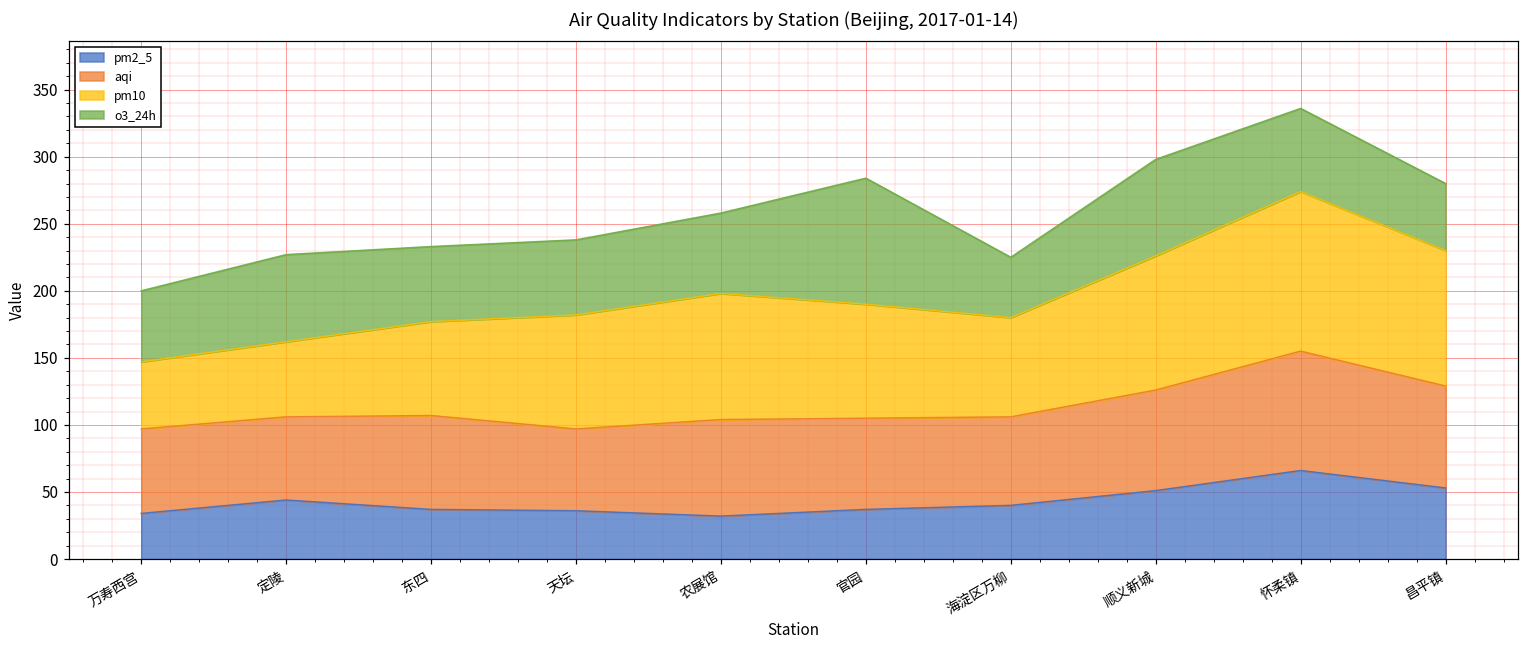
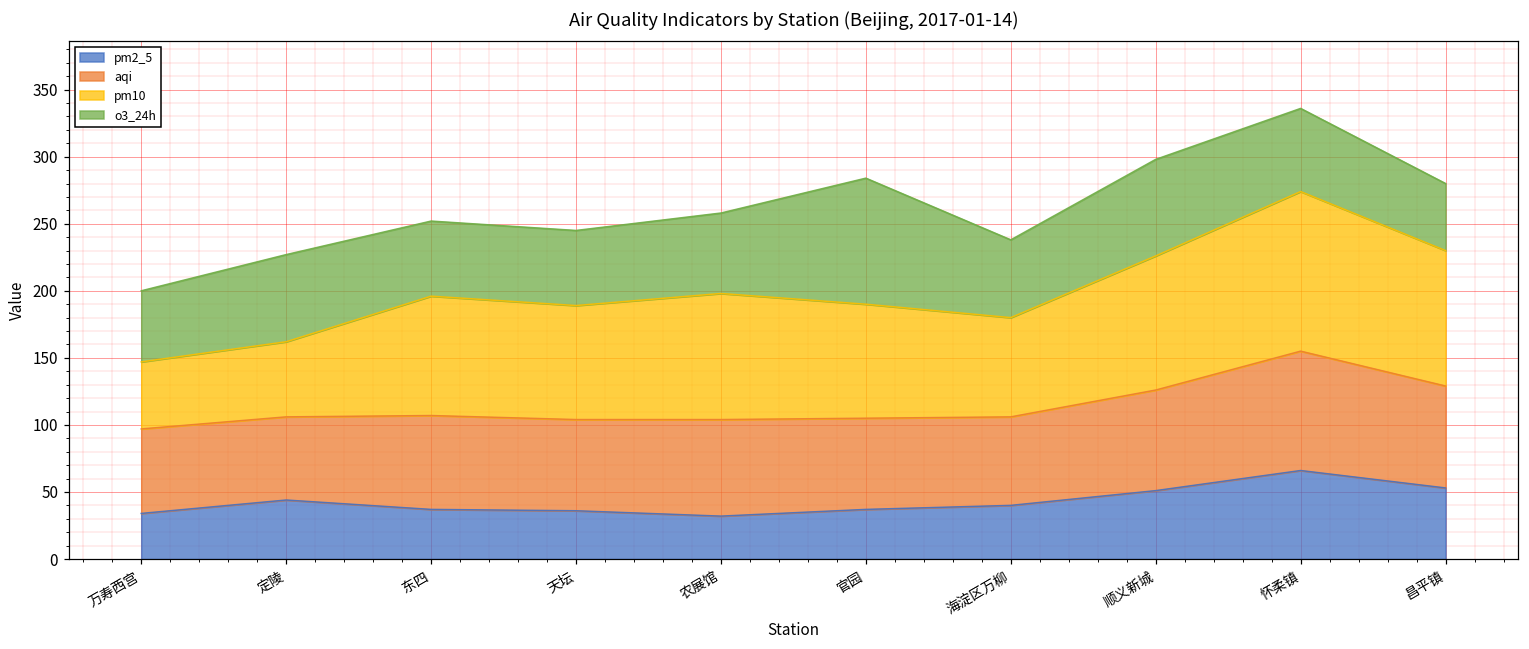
  {
    "pm2_5": {
      "万寿西宫": 34,
      "定陵": 44,
      "东四": 37,
      "天坛": 36,
      "农展馆": 32,
      "官园": 37,
      "海淀区万柳": 40,
      "顺义新城": 51,
      "怀柔镇": 66,
      "昌平镇": 53
    },
    "aqi": {
      "万寿西宫": 63,
      "定陵": 62,
      "东四": 70,
-     "天坛": 61,
+     "天坛": 68,
      "农展馆": 72,
      "官园": 68,
      "海淀区万柳": 66,
      "顺义新城": 75,
      "怀柔镇": 89,
      "昌平镇": 76
    },
    "pm10": {
      "万寿西宫": 50,
      "定陵": 56,
-     "东四": 70,
+     "东四": 89,
      "天坛": 85,
      "农展馆": 94,
      "官园": 85,
      "海淀区万柳": 74,
      "顺义新城": 100,
      "怀柔镇": 119,
      "昌平镇": 101
    },
    "o3_24h": {
      "万寿西宫": 53,
      "定陵": 65,
      "东四": 56,
      "天坛": 56,
      "农展馆": 60,
      "官园": 94,
-     "海淀区万柳": 45,
+     "海淀区万柳": 58,
      "顺义新城": 72,
      "怀柔镇": 62,
      "昌平镇": 50
    }
  }
